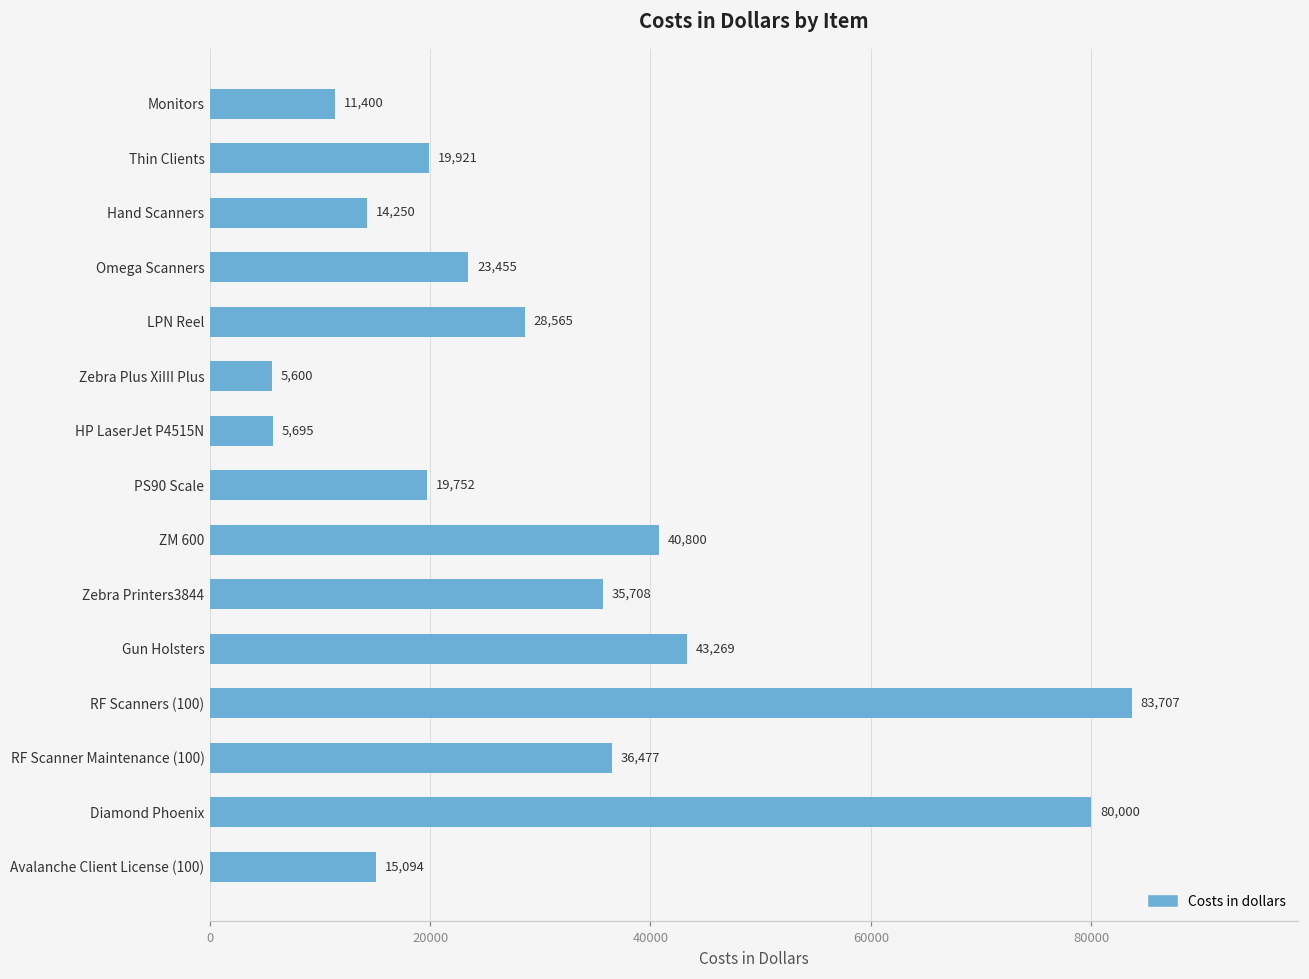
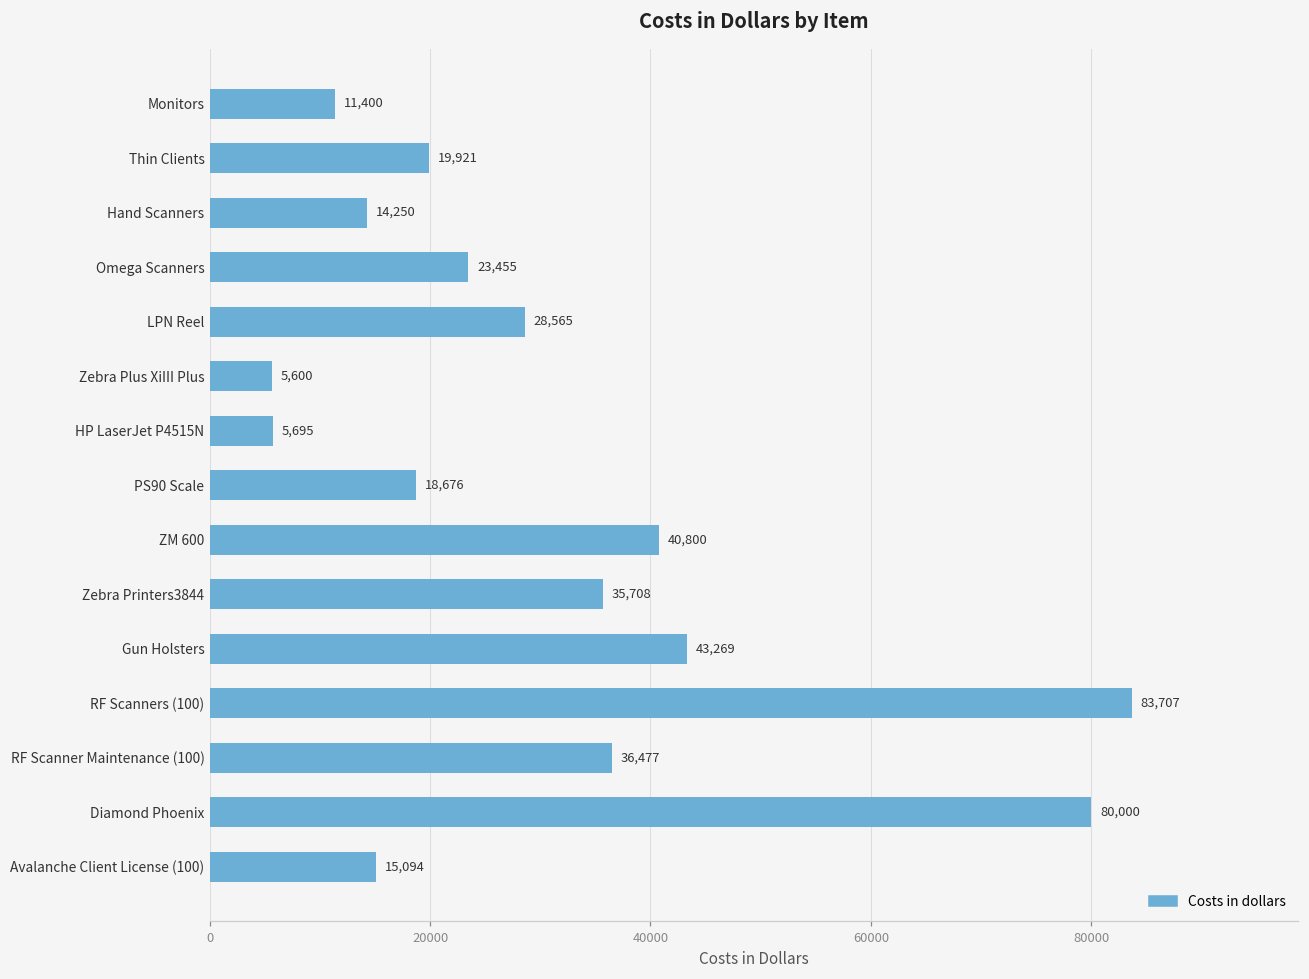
  {
    "Monitors": "11,400",
    "Thin Clients": "19,921",
    "Hand Scanners": "14,250",
    "Omega Scanners": "23,455",
    "LPN Reel": "28,565",
    "Zebra Plus XiIII Plus": "5,600",
    "HP LaserJet P4515N": "5,695",
-   "PS90 Scale": "19,752",
+   "PS90 Scale": "18,676",
    "ZM 600": "40,800",
    "Zebra Printers3844": "35,708",
    "Gun Holsters": "43,269",
    "RF Scanners (100)": "83,707",
    "RF Scanner Maintenance (100)": "36,477",
    "Diamond Phoenix": "80,000",
    "Avalanche Client License (100)": "15,094"
  }
